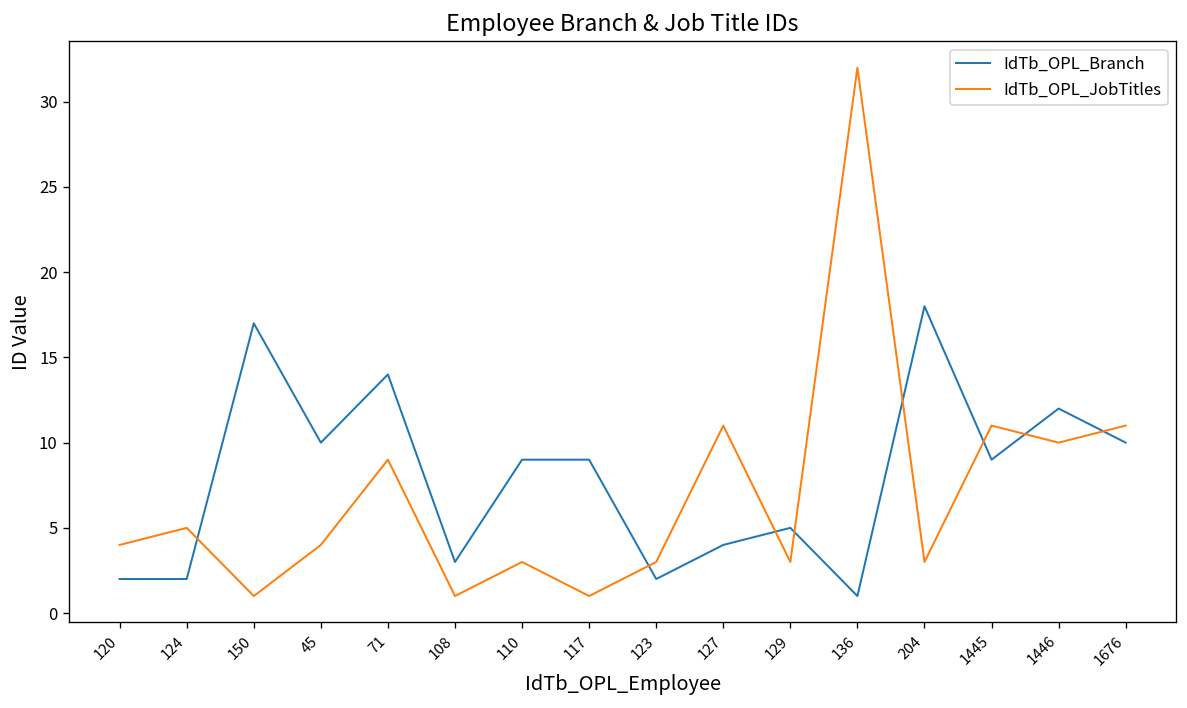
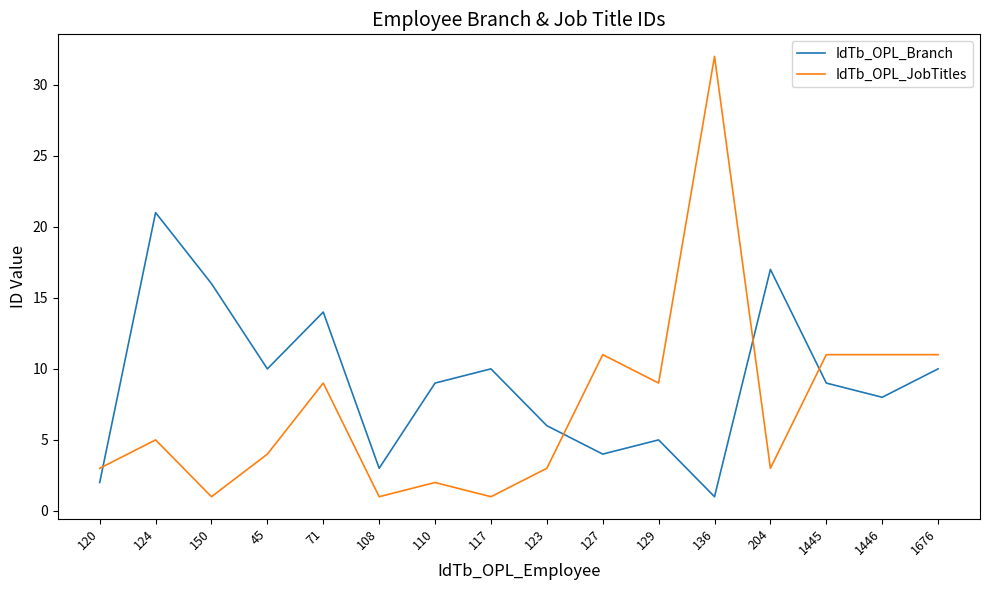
  {
    "IdTb_OPL_Branch": {
      "120": 2,
-     "124": 2,
-     "150": 17,
+     "124": 21,
+     "150": 16,
      "45": 10,
      "71": 14,
      "108": 3,
      "110": 9,
-     "117": 9,
-     "123": 2,
+     "117": 10,
+     "123": 6,
      "127": 4,
      "129": 5,
      "136": 1,
-     "204": 18,
+     "204": 17,
      "1445": 9,
-     "1446": 12,
+     "1446": 8,
      "1676": 10
    },
    "IdTb_OPL_JobTitles": {
-     "120": 4,
+     "120": 3,
      "124": 5,
      "150": 1,
      "45": 4,
      "71": 9,
      "108": 1,
-     "110": 3,
+     "110": 2,
      "117": 1,
      "123": 3,
      "127": 11,
-     "129": 3,
+     "129": 9,
      "136": 32,
      "204": 3,
      "1445": 11,
-     "1446": 10,
+     "1446": 11,
      "1676": 11
    }
  }
